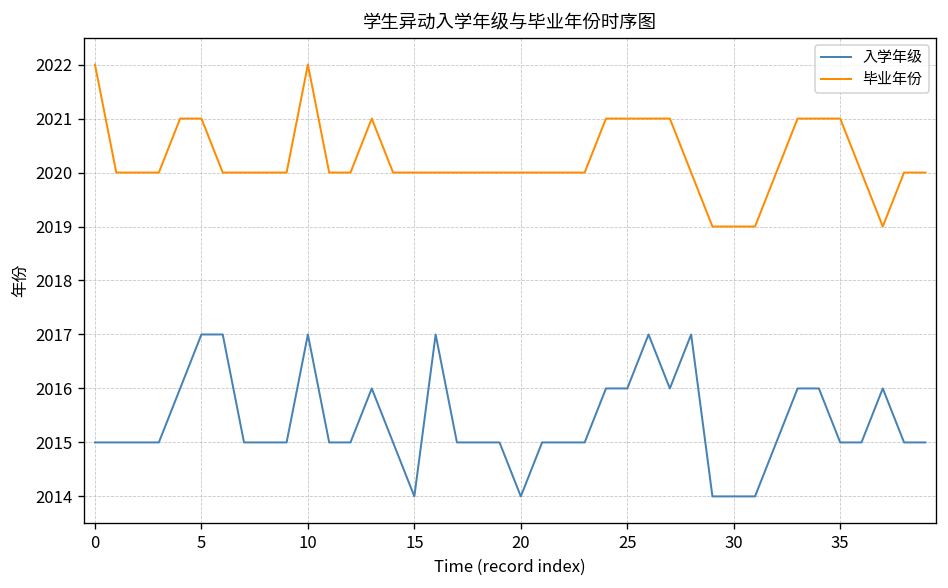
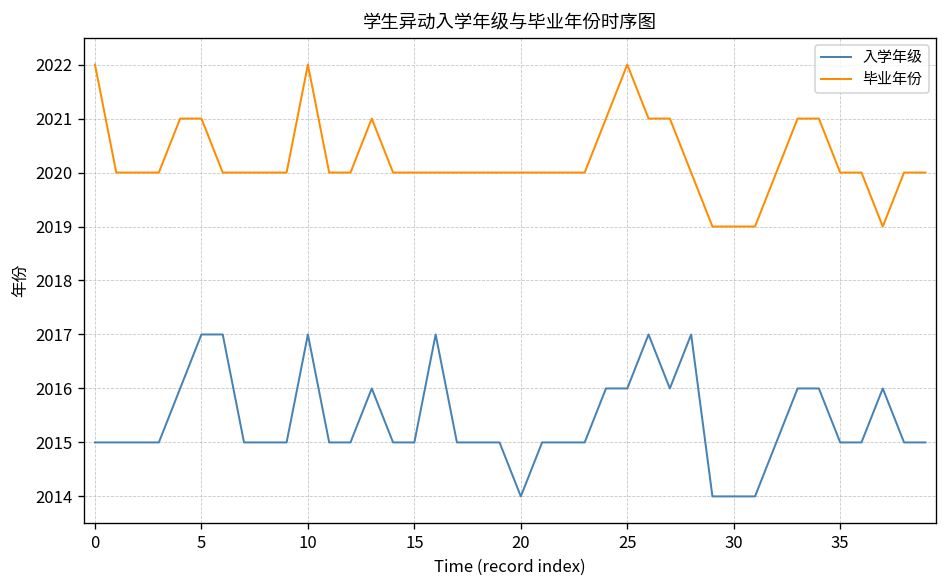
  {
    "入学年级": {
      "0": 2015,
      "5": 2017,
      "10": 2017,
-     "15": 2014,
+     "15": 2015,
      "20": 2014,
      "25": 2016,
      "30": 2014,
      "35": 2015
    },
    "毕业年份": {
      "0": 2022,
      "5": 2021,
      "10": 2022,
      "15": 2020,
      "20": 2020,
-     "25": 2021,
+     "25": 2022,
      "30": 2019,
-     "35": 2021
+     "35": 2020
    }
  }
